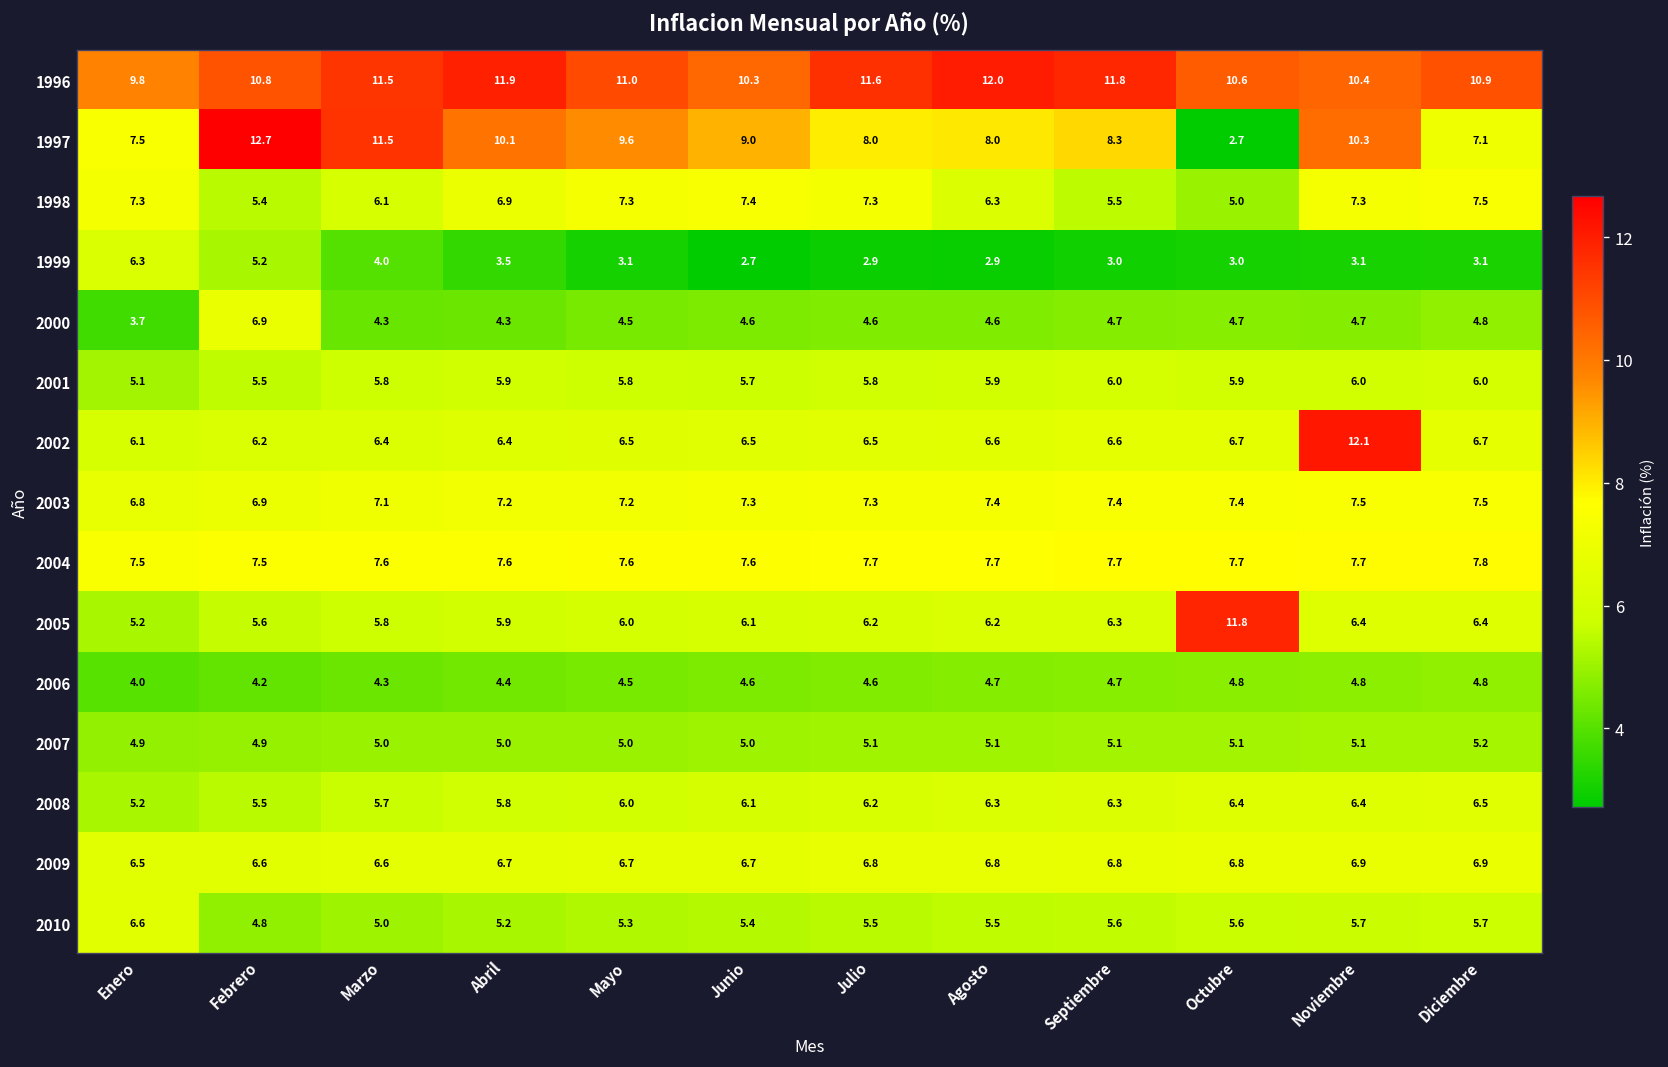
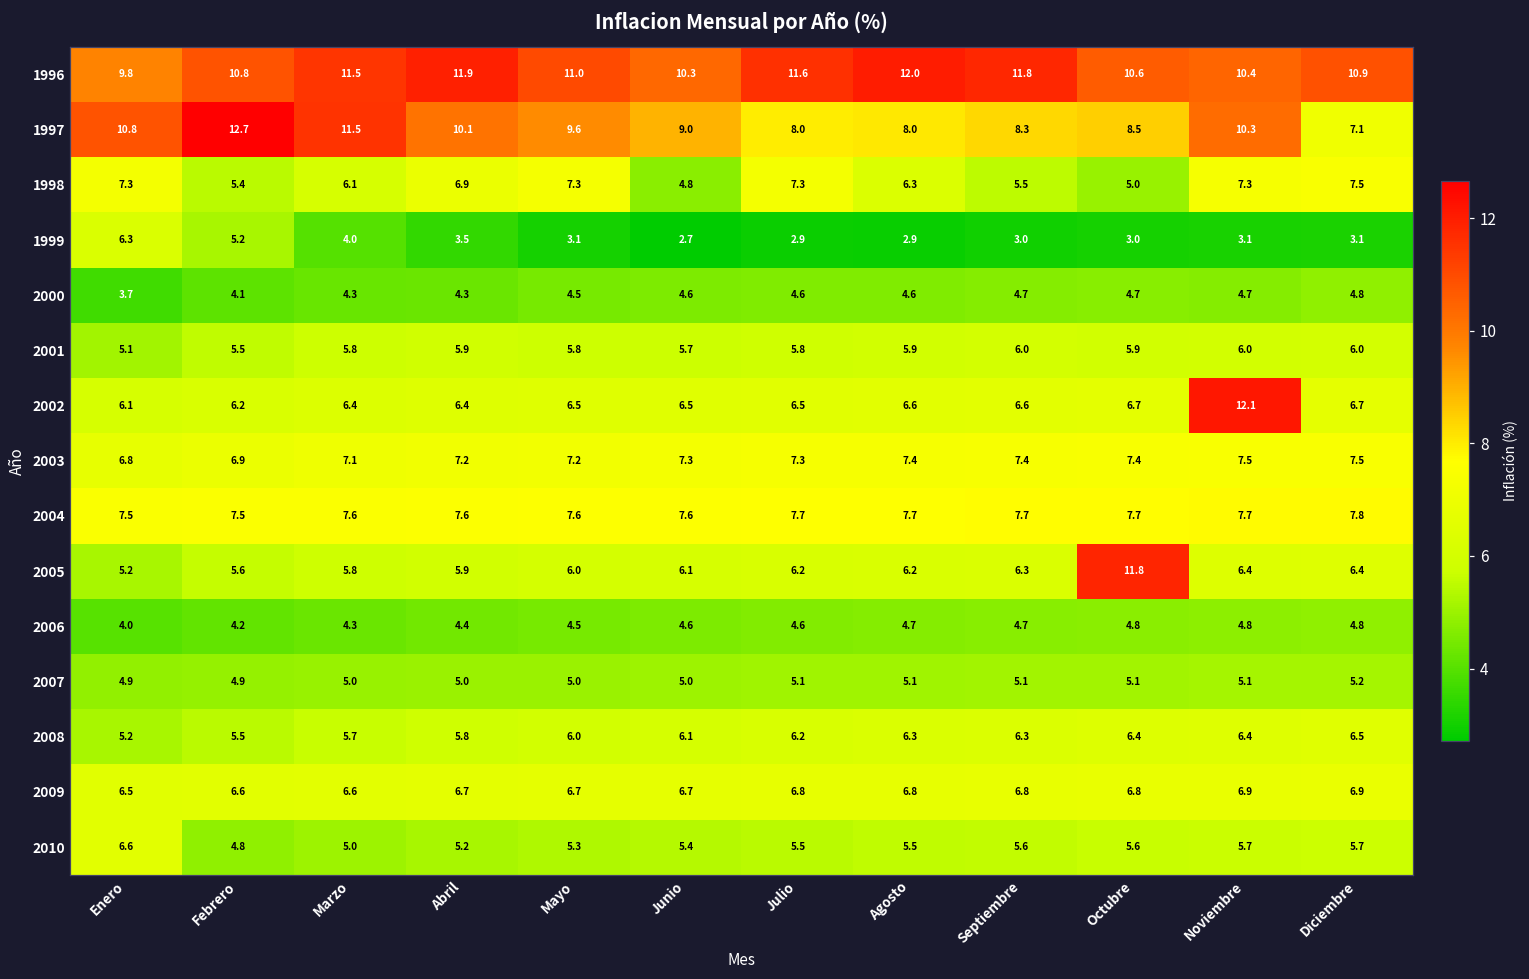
  {
    "1996": {
      "Enero": 9.8,
      "Febrero": 10.8,
      "Marzo": 11.5,
      "Abril": 11.9,
      "Mayo": 11.0,
      "Junio": 10.3,
      "Julio": 11.6,
      "Agosto": 12.0,
      "Septiembre": 11.8,
      "Octubre": 10.6,
      "Noviembre": 10.4,
      "Diciembre": 10.9
    },
    "1997": {
-     "Enero": 7.5,
+     "Enero": 10.8,
      "Febrero": 12.7,
      "Marzo": 11.5,
      "Abril": 10.1,
      "Mayo": 9.6,
      "Junio": 9.0,
      "Julio": 8.0,
      "Agosto": 8.0,
      "Septiembre": 8.3,
-     "Octubre": 2.7,
+     "Octubre": 8.5,
      "Noviembre": 10.3,
      "Diciembre": 7.1
    },
    "1998": {
      "Enero": 7.3,
      "Febrero": 5.4,
      "Marzo": 6.1,
      "Abril": 6.9,
      "Mayo": 7.3,
-     "Junio": 7.4,
+     "Junio": 4.8,
      "Julio": 7.3,
      "Agosto": 6.3,
      "Septiembre": 5.5,
      "Octubre": 5.0,
      "Noviembre": 7.3,
      "Diciembre": 7.5
    },
    "1999": {
      "Enero": 6.3,
      "Febrero": 5.2,
      "Marzo": 4.0,
      "Abril": 3.5,
      "Mayo": 3.1,
      "Junio": 2.7,
      "Julio": 2.9,
      "Agosto": 2.9,
      "Septiembre": 3.0,
      "Octubre": 3.0,
      "Noviembre": 3.1,
      "Diciembre": 3.1
    },
    "2000": {
      "Enero": 3.7,
-     "Febrero": 6.9,
+     "Febrero": 4.1,
      "Marzo": 4.3,
      "Abril": 4.3,
      "Mayo": 4.5,
      "Junio": 4.6,
      "Julio": 4.6,
      "Agosto": 4.6,
      "Septiembre": 4.7,
      "Octubre": 4.7,
      "Noviembre": 4.7,
      "Diciembre": 4.8
    },
    "2001": {
      "Enero": 5.1,
      "Febrero": 5.5,
      "Marzo": 5.8,
      "Abril": 5.9,
      "Mayo": 5.8,
      "Junio": 5.7,
      "Julio": 5.8,
      "Agosto": 5.9,
      "Septiembre": 6.0,
      "Octubre": 5.9,
      "Noviembre": 6.0,
      "Diciembre": 6.0
    },
    "2002": {
      "Enero": 6.1,
      "Febrero": 6.2,
      "Marzo": 6.4,
      "Abril": 6.4,
      "Mayo": 6.5,
      "Junio": 6.5,
      "Julio": 6.5,
      "Agosto": 6.6,
      "Septiembre": 6.6,
      "Octubre": 6.7,
      "Noviembre": 12.1,
      "Diciembre": 6.7
    },
    "2003": {
      "Enero": 6.8,
      "Febrero": 6.9,
      "Marzo": 7.1,
      "Abril": 7.2,
      "Mayo": 7.2,
      "Junio": 7.3,
      "Julio": 7.3,
      "Agosto": 7.4,
      "Septiembre": 7.4,
      "Octubre": 7.4,
      "Noviembre": 7.5,
      "Diciembre": 7.5
    },
    "2004": {
      "Enero": 7.5,
      "Febrero": 7.5,
      "Marzo": 7.6,
      "Abril": 7.6,
      "Mayo": 7.6,
      "Junio": 7.6,
      "Julio": 7.7,
      "Agosto": 7.7,
      "Septiembre": 7.7,
      "Octubre": 7.7,
      "Noviembre": 7.7,
      "Diciembre": 7.8
    },
    "2005": {
      "Enero": 5.2,
      "Febrero": 5.6,
      "Marzo": 5.8,
      "Abril": 5.9,
      "Mayo": 6.0,
      "Junio": 6.1,
      "Julio": 6.2,
      "Agosto": 6.2,
      "Septiembre": 6.3,
      "Octubre": 11.8,
      "Noviembre": 6.4,
      "Diciembre": 6.4
    },
    "2006": {
      "Enero": 4.0,
      "Febrero": 4.2,
      "Marzo": 4.3,
      "Abril": 4.4,
      "Mayo": 4.5,
      "Junio": 4.6,
      "Julio": 4.6,
      "Agosto": 4.7,
      "Septiembre": 4.7,
      "Octubre": 4.8,
      "Noviembre": 4.8,
      "Diciembre": 4.8
    },
    "2007": {
      "Enero": 4.9,
      "Febrero": 4.9,
      "Marzo": 5.0,
      "Abril": 5.0,
      "Mayo": 5.0,
      "Junio": 5.0,
      "Julio": 5.1,
      "Agosto": 5.1,
      "Septiembre": 5.1,
      "Octubre": 5.1,
      "Noviembre": 5.1,
      "Diciembre": 5.2
    },
    "2008": {
      "Enero": 5.2,
      "Febrero": 5.5,
      "Marzo": 5.7,
      "Abril": 5.8,
      "Mayo": 6.0,
      "Junio": 6.1,
      "Julio": 6.2,
      "Agosto": 6.3,
      "Septiembre": 6.3,
      "Octubre": 6.4,
      "Noviembre": 6.4,
      "Diciembre": 6.5
    },
    "2009": {
      "Enero": 6.5,
      "Febrero": 6.6,
      "Marzo": 6.6,
      "Abril": 6.7,
      "Mayo": 6.7,
      "Junio": 6.7,
      "Julio": 6.8,
      "Agosto": 6.8,
      "Septiembre": 6.8,
      "Octubre": 6.8,
      "Noviembre": 6.9,
      "Diciembre": 6.9
    },
    "2010": {
      "Enero": 6.6,
      "Febrero": 4.8,
      "Marzo": 5.0,
      "Abril": 5.2,
      "Mayo": 5.3,
      "Junio": 5.4,
      "Julio": 5.5,
      "Agosto": 5.5,
      "Septiembre": 5.6,
      "Octubre": 5.6,
      "Noviembre": 5.7,
      "Diciembre": 5.7
    }
  }
